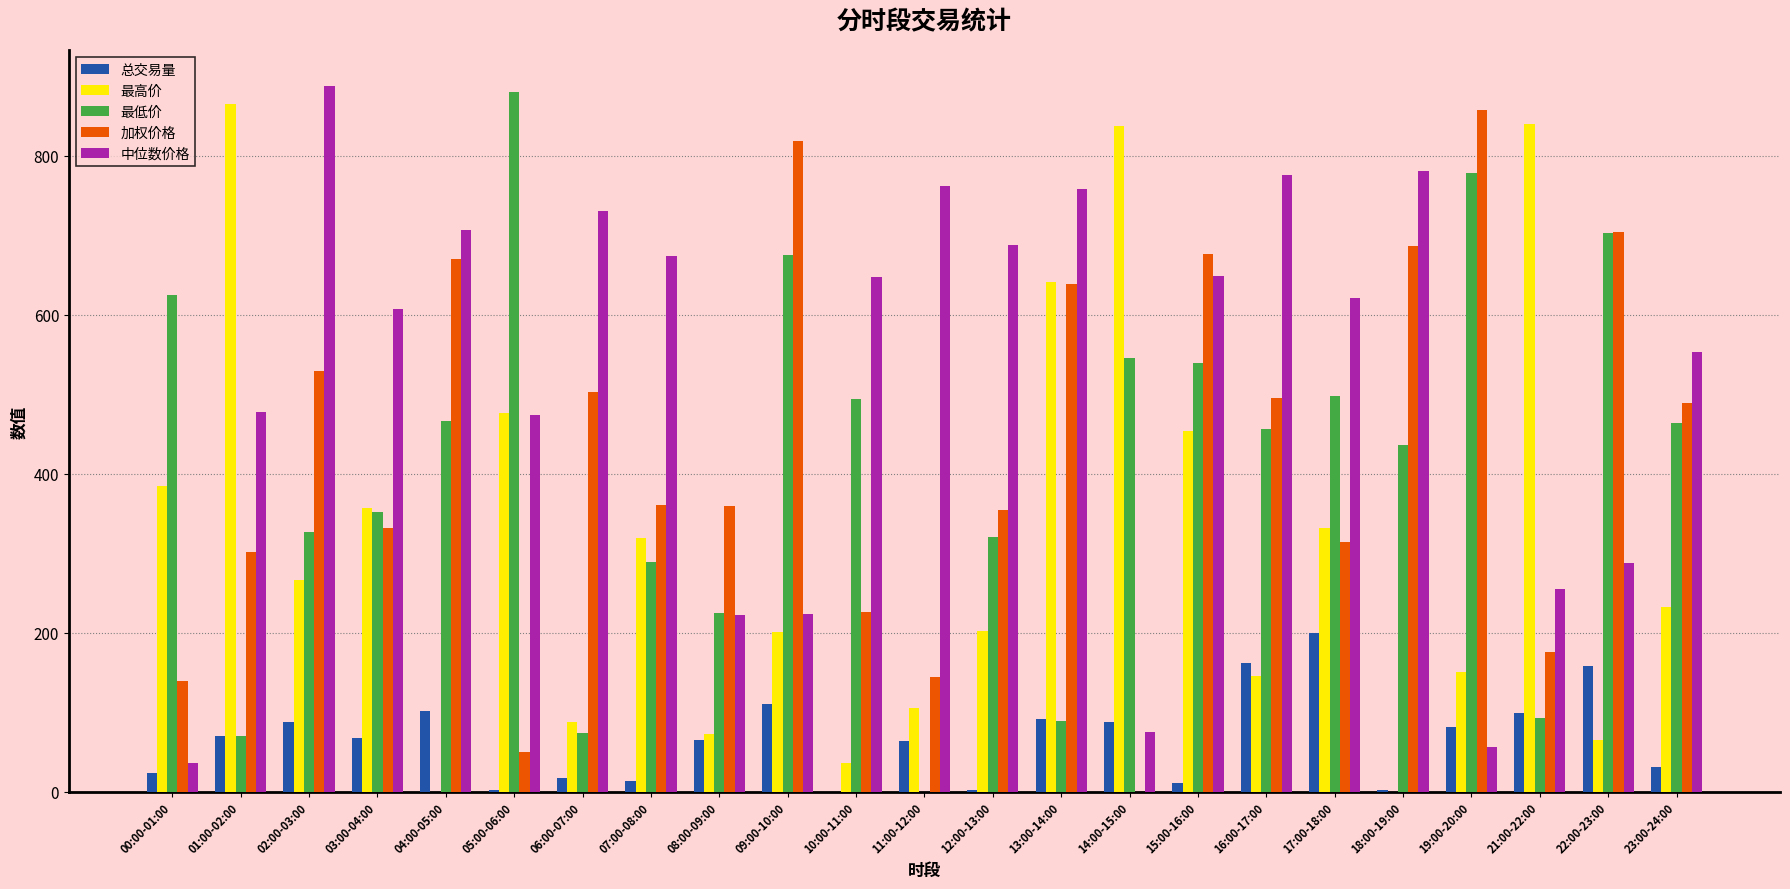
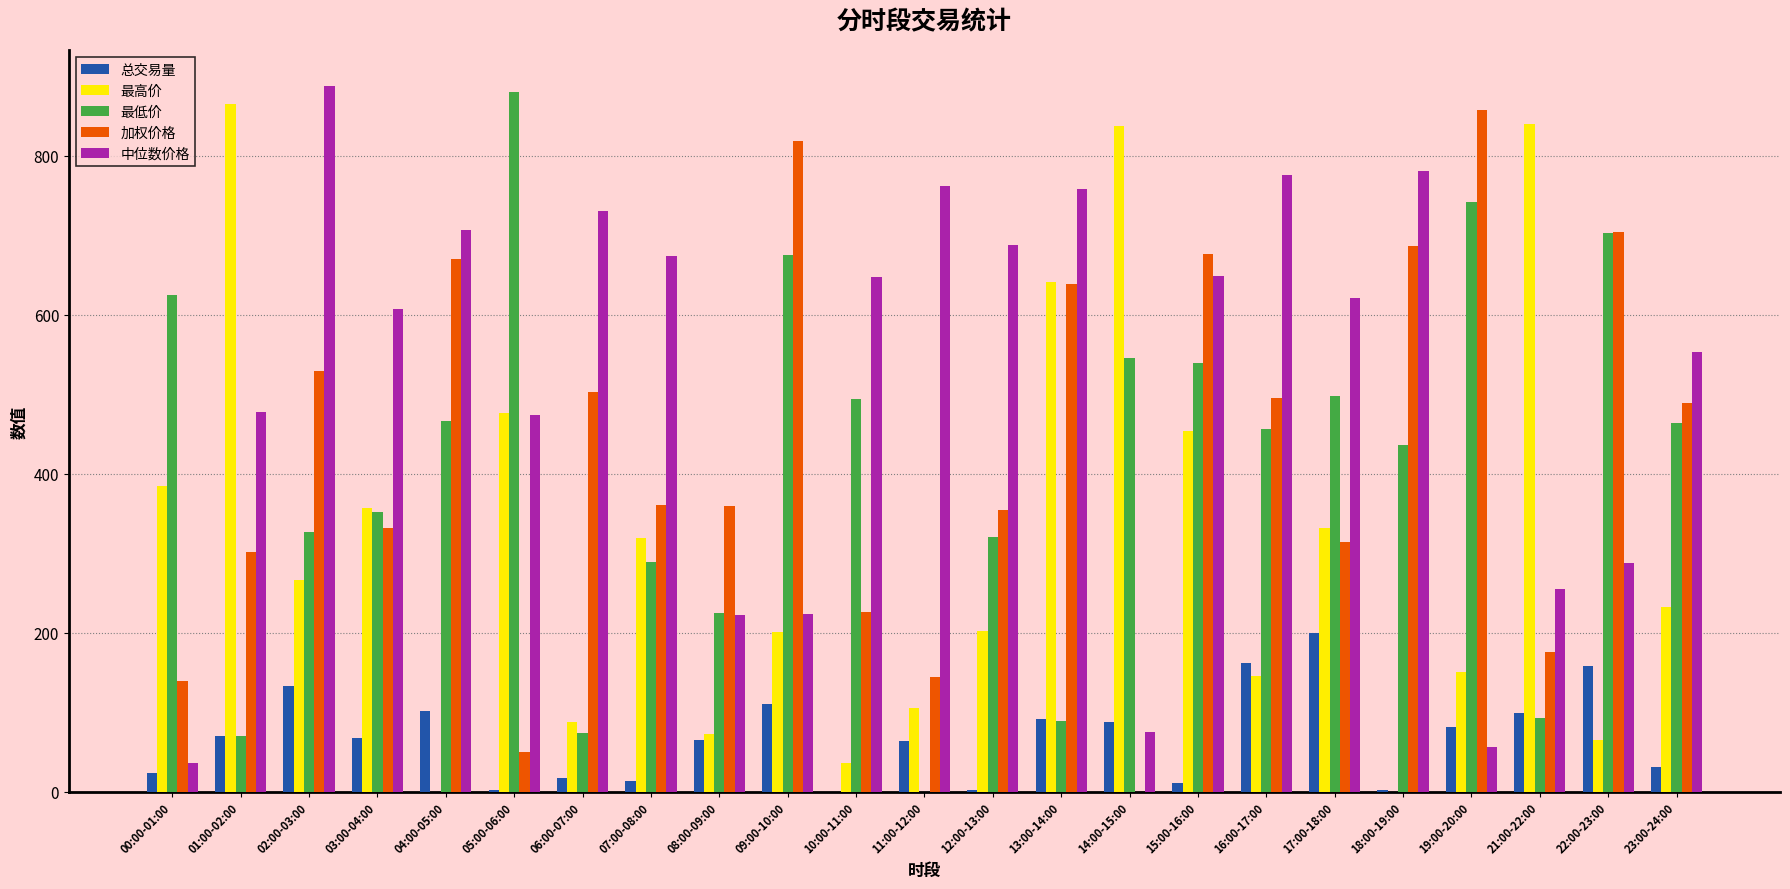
  {
    "总交易量": {
      "00:00-01:00": 20,
      "01:00-02:00": 70,
-     "02:00-03:00": 90,
+     "02:00-03:00": 130,
      "03:00-04:00": 70,
      "04:00-05:00": 100,
      "06:00-07:00": 20,
      "07:00-08:00": 10,
      "08:00-09:00": 70,
      "09:00-10:00": 110,
      "10:00-11:00": 0,
      "11:00-12:00": 60,
      "13:00-14:00": 90,
      "14:00-15:00": 90,
      "15:00-16:00": 10,
      "16:00-17:00": 160,
      "17:00-18:00": 200,
      "19:00-20:00": 80,
      "21:00-22:00": 100,
      "22:00-23:00": 160,
      "23:00-24:00": 30
    },
    "最高价": {
      "00:00-01:00": 380,
      "01:00-02:00": 870,
      "02:00-03:00": 270,
      "03:00-04:00": 360,
      "04:00-05:00": 0,
      "05:00-06:00": 480,
      "06:00-07:00": 90,
      "07:00-08:00": 320,
      "08:00-09:00": 70,
      "09:00-10:00": 200,
      "10:00-11:00": 40,
      "11:00-12:00": 110,
      "12:00-13:00": 200,
      "13:00-14:00": 640,
      "14:00-15:00": 840,
      "15:00-16:00": 450,
      "16:00-17:00": 150,
      "17:00-18:00": 330,
      "18:00-19:00": 0,
      "19:00-20:00": 150,
      "21:00-22:00": 840,
      "22:00-23:00": 60,
      "23:00-24:00": 230
    },
    "最低价": {
      "00:00-01:00": 620,
      "01:00-02:00": 70,
      "02:00-03:00": 330,
      "03:00-04:00": 350,
      "04:00-05:00": 470,
      "05:00-06:00": 880,
      "06:00-07:00": 70,
      "07:00-08:00": 290,
      "08:00-09:00": 220,
      "09:00-10:00": 680,
      "10:00-11:00": 490,
      "11:00-12:00": 0,
      "12:00-13:00": 320,
      "13:00-14:00": 90,
      "14:00-15:00": 550,
      "15:00-16:00": 540,
      "16:00-17:00": 460,
      "17:00-18:00": 500,
      "18:00-19:00": 440,
-     "19:00-20:00": 780,
+     "19:00-20:00": 740,
      "21:00-22:00": 90,
      "22:00-23:00": 700,
      "23:00-24:00": 460
    },
    "加权价格": {
      "00:00-01:00": 140,
      "01:00-02:00": 300,
      "02:00-03:00": 530,
      "03:00-04:00": 330,
      "04:00-05:00": 670,
      "05:00-06:00": 50,
      "06:00-07:00": 500,
      "07:00-08:00": 360,
      "08:00-09:00": 360,
      "09:00-10:00": 820,
      "10:00-11:00": 230,
      "11:00-12:00": 140,
      "12:00-13:00": 350,
      "13:00-14:00": 640,
      "14:00-15:00": 0,
      "15:00-16:00": 680,
      "16:00-17:00": 500,
      "17:00-18:00": 310,
      "18:00-19:00": 690,
      "19:00-20:00": 860,
      "21:00-22:00": 180,
      "22:00-23:00": 700,
      "23:00-24:00": 490
    },
    "中位数价格": {
      "00:00-01:00": 40,
      "01:00-02:00": 480,
      "02:00-03:00": 890,
      "03:00-04:00": 610,
      "04:00-05:00": 710,
      "05:00-06:00": 470,
      "06:00-07:00": 730,
      "07:00-08:00": 670,
      "08:00-09:00": 220,
      "09:00-10:00": 220,
      "10:00-11:00": 650,
      "11:00-12:00": 760,
      "12:00-13:00": 690,
      "13:00-14:00": 760,
      "14:00-15:00": 80,
      "15:00-16:00": 650,
      "16:00-17:00": 780,
      "17:00-18:00": 620,
      "18:00-19:00": 780,
      "19:00-20:00": 60,
      "21:00-22:00": 260,
      "22:00-23:00": 290,
      "23:00-24:00": 550
    }
  }
